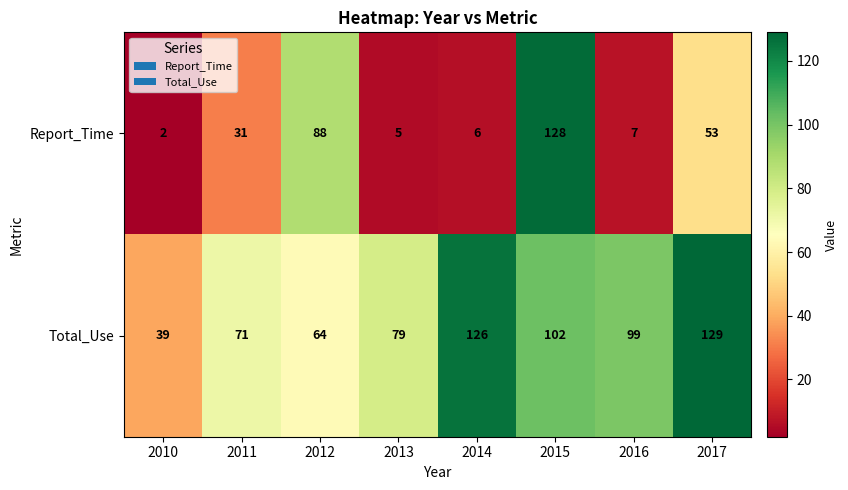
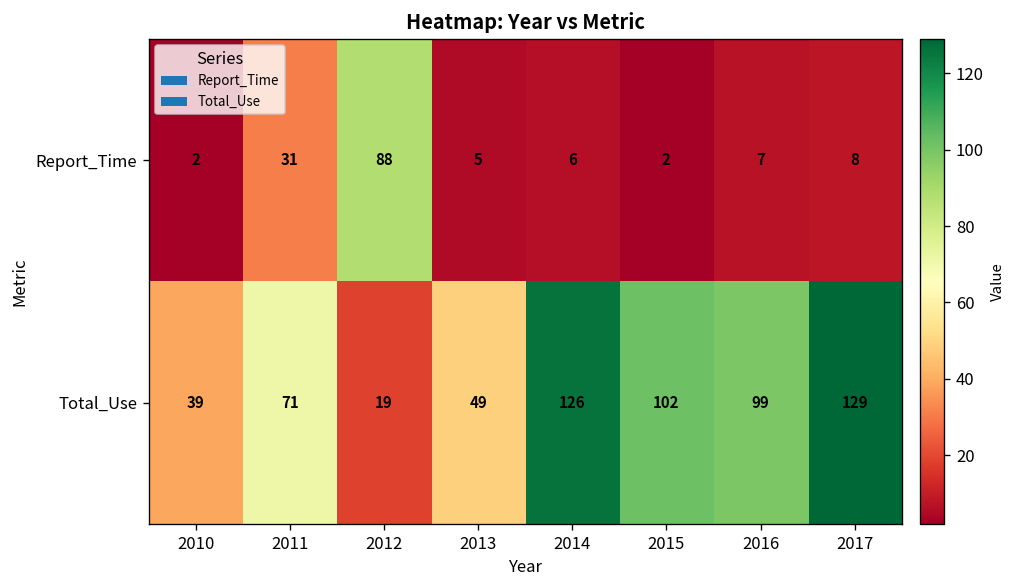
  {
    "Report_Time": {
      "2010": 2,
      "2011": 31,
      "2012": 88,
      "2013": 5,
      "2014": 6,
-     "2015": 128,
+     "2015": 2,
      "2016": 7,
-     "2017": 53
+     "2017": 8
    },
    "Total_Use": {
      "2010": 39,
      "2011": 71,
-     "2012": 64,
-     "2013": 79,
+     "2012": 19,
+     "2013": 49,
      "2014": 126,
      "2015": 102,
      "2016": 99,
      "2017": 129
    }
  }
